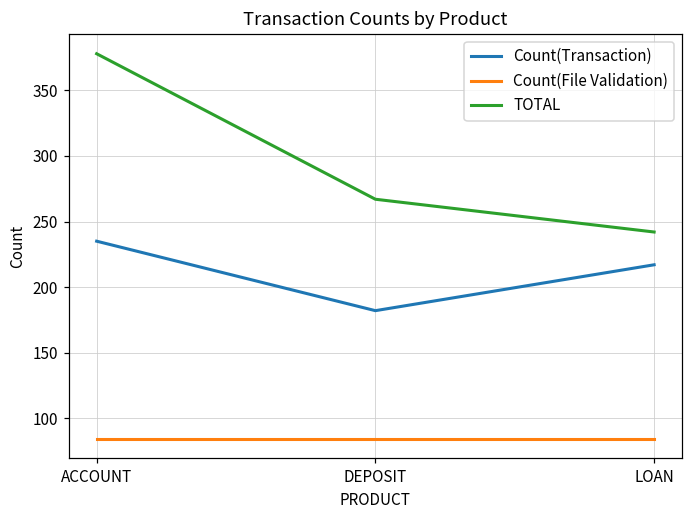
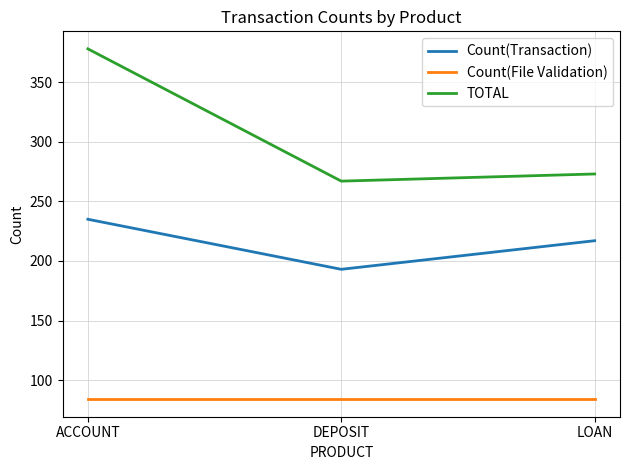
  {
    "Count(Transaction)": {
      "ACCOUNT": 235,
-     "DEPOSIT": 182,
+     "DEPOSIT": 193,
      "LOAN": 217
    },
    "Count(File Validation)": {
      "ACCOUNT": 84,
      "DEPOSIT": 84,
      "LOAN": 84
    },
    "TOTAL": {
      "ACCOUNT": 378,
      "DEPOSIT": 267,
-     "LOAN": 242
+     "LOAN": 273
    }
  }
